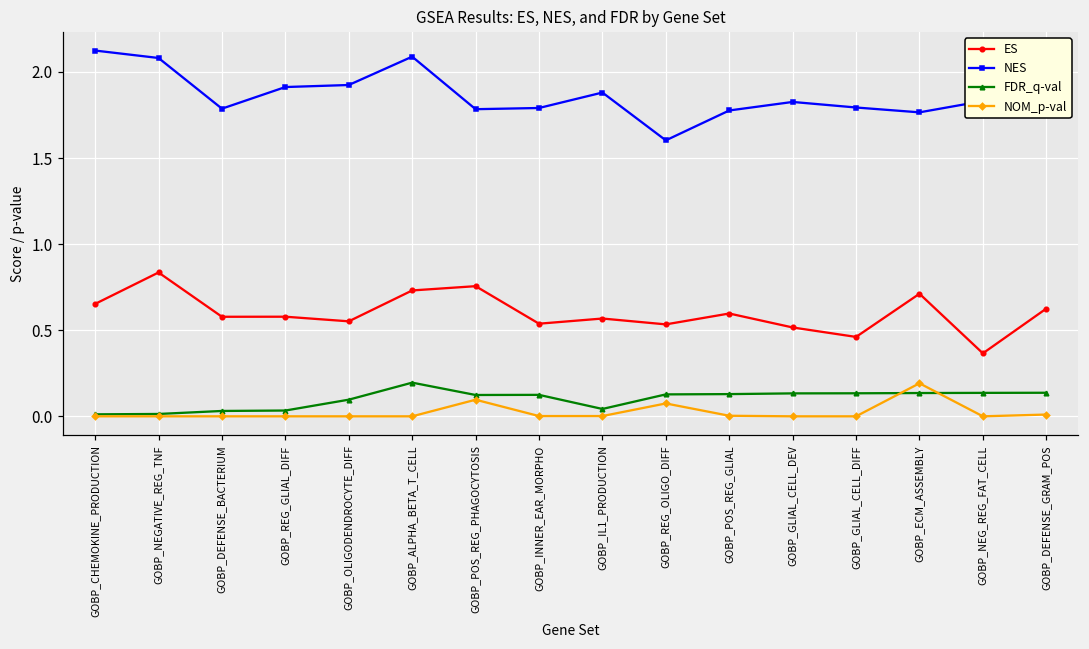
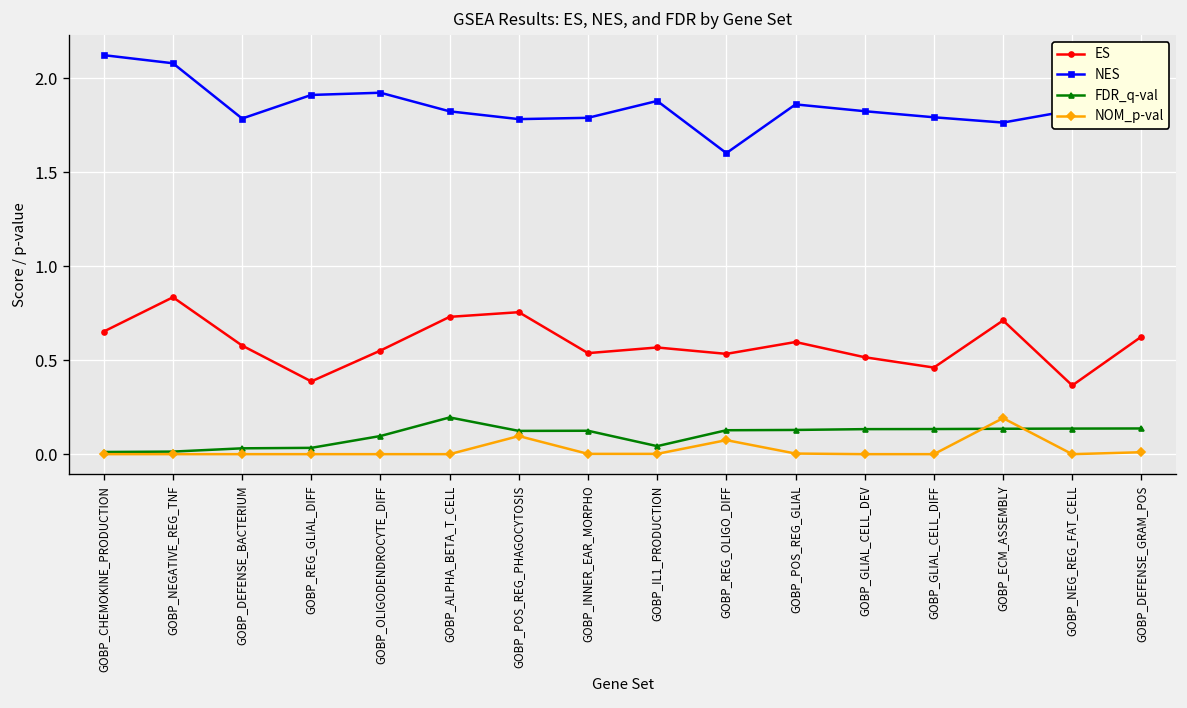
  {
    "ES": {
      "GOBP_CHEMOKINE_PRODUCTION": 0.65,
      "GOBP_NEGATIVE_REG_TNF": 0.84,
      "GOBP_DEFENSE_BACTERIUM": 0.58,
-     "GOBP_REG_GLIAL_DIFF": 0.58,
+     "GOBP_REG_GLIAL_DIFF": 0.39,
      "GOBP_OLIGODENDROCYTE_DIFF": 0.55,
      "GOBP_ALPHA_BETA_T_CELL": 0.73,
      "GOBP_POS_REG_PHAGOCYTOSIS": 0.76,
      "GOBP_INNER_EAR_MORPHO": 0.54,
      "GOBP_IL1_PRODUCTION": 0.57,
      "GOBP_REG_OLIGO_DIFF": 0.53,
      "GOBP_POS_REG_GLIAL": 0.60,
      "GOBP_GLIAL_CELL_DEV": 0.52,
      "GOBP_GLIAL_CELL_DIFF": 0.46,
      "GOBP_ECM_ASSEMBLY": 0.71,
      "GOBP_NEG_REG_FAT_CELL": 0.37,
      "GOBP_DEFENSE_GRAM_POS": 0.63
    },
    "NES": {
      "GOBP_CHEMOKINE_PRODUCTION": 2.12,
      "GOBP_NEGATIVE_REG_TNF": 2.08,
      "GOBP_DEFENSE_BACTERIUM": 1.79,
      "GOBP_REG_GLIAL_DIFF": 1.91,
      "GOBP_OLIGODENDROCYTE_DIFF": 1.92,
-     "GOBP_ALPHA_BETA_T_CELL": 2.09,
+     "GOBP_ALPHA_BETA_T_CELL": 1.82,
      "GOBP_POS_REG_PHAGOCYTOSIS": 1.78,
      "GOBP_INNER_EAR_MORPHO": 1.79,
      "GOBP_IL1_PRODUCTION": 1.88,
      "GOBP_REG_OLIGO_DIFF": 1.60,
-     "GOBP_POS_REG_GLIAL": 1.78,
+     "GOBP_POS_REG_GLIAL": 1.86,
      "GOBP_GLIAL_CELL_DEV": 1.83,
      "GOBP_GLIAL_CELL_DIFF": 1.79,
      "GOBP_ECM_ASSEMBLY": 1.77
    },
    "FDR_q-val": {
      "GOBP_DEFENSE_BACTERIUM": 0.03,
      "GOBP_REG_GLIAL_DIFF": 0.03,
      "GOBP_OLIGODENDROCYTE_DIFF": 0.10,
      "GOBP_ALPHA_BETA_T_CELL": 0.20,
      "GOBP_POS_REG_PHAGOCYTOSIS": 0.12,
      "GOBP_INNER_EAR_MORPHO": 0.12,
      "GOBP_IL1_PRODUCTION": 0.04,
      "GOBP_REG_OLIGO_DIFF": 0.13,
      "GOBP_POS_REG_GLIAL": 0.13,
      "GOBP_GLIAL_CELL_DEV": 0.13,
      "GOBP_GLIAL_CELL_DIFF": 0.13,
      "GOBP_ECM_ASSEMBLY": 0.14,
      "GOBP_NEG_REG_FAT_CELL": 0.14,
      "GOBP_DEFENSE_GRAM_POS": 0.14
    },
    "NOM_p-val": {
      "GOBP_DEFENSE_BACTERIUM": 0.00,
      "GOBP_REG_GLIAL_DIFF": 0.00,
      "GOBP_OLIGODENDROCYTE_DIFF": 0.00,
      "GOBP_ALPHA_BETA_T_CELL": 0.00,
      "GOBP_POS_REG_PHAGOCYTOSIS": 0.10,
      "GOBP_INNER_EAR_MORPHO": 0.00,
      "GOBP_IL1_PRODUCTION": 0.00,
      "GOBP_REG_OLIGO_DIFF": 0.07,
      "GOBP_POS_REG_GLIAL": 0.00,
      "GOBP_GLIAL_CELL_DEV": 0.00,
      "GOBP_GLIAL_CELL_DIFF": 0.00,
      "GOBP_ECM_ASSEMBLY": 0.19,
      "GOBP_NEG_REG_FAT_CELL": 0.00,
      "GOBP_DEFENSE_GRAM_POS": 0.01
    }
  }
